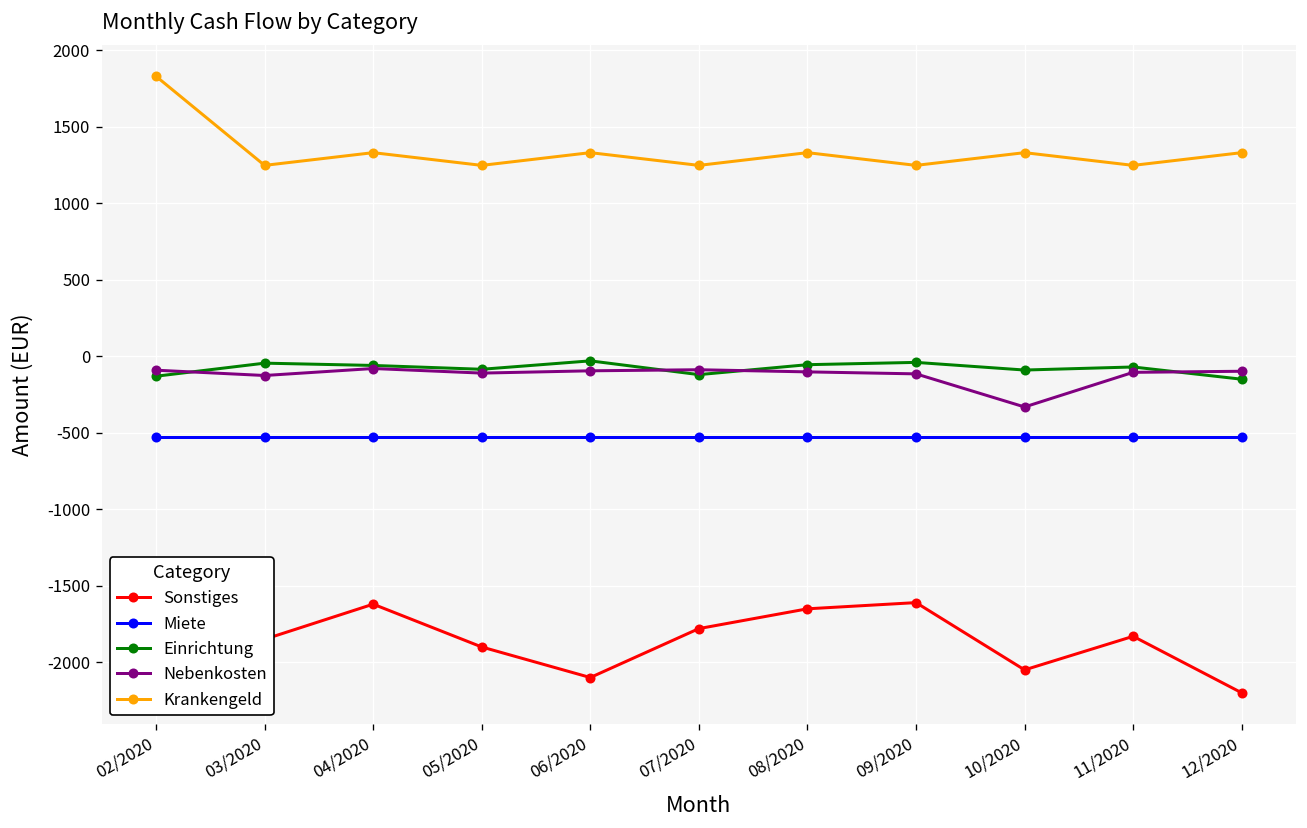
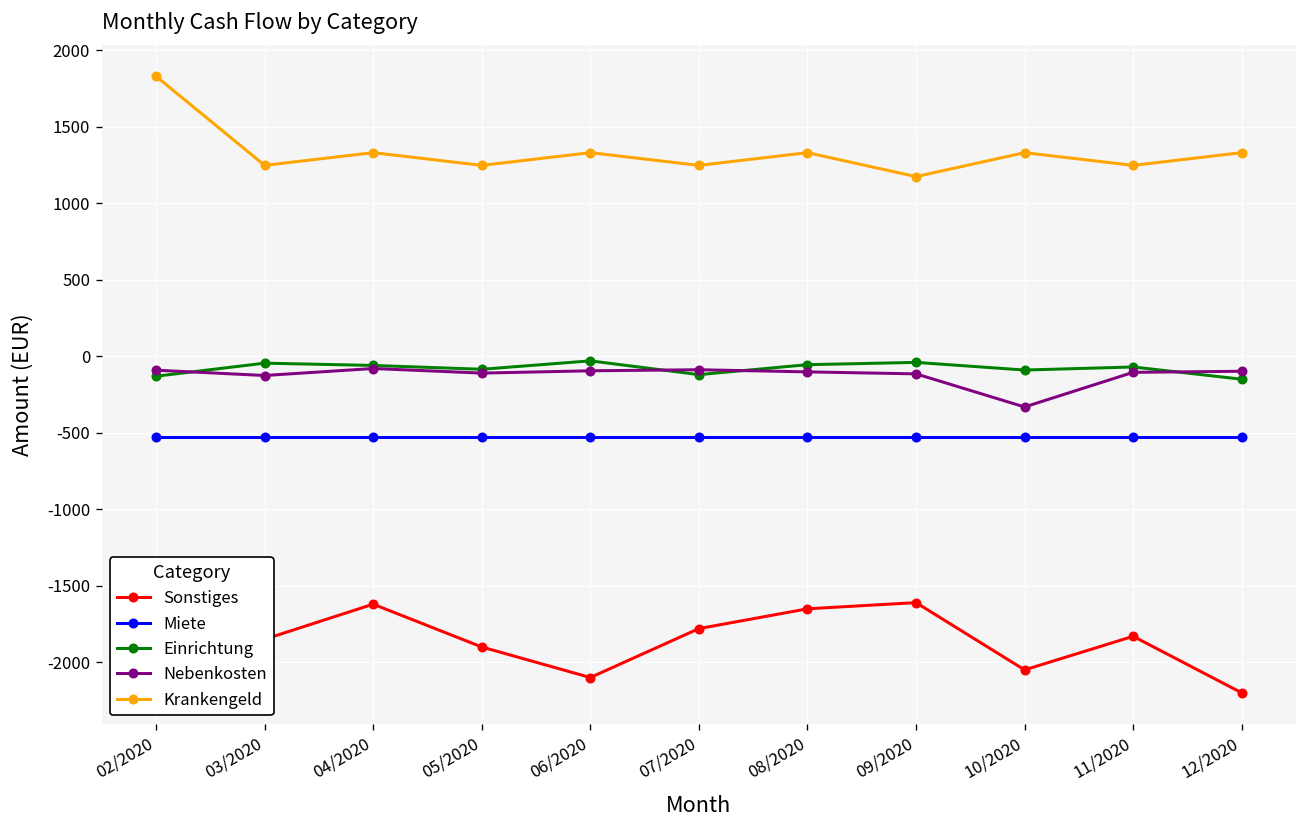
  {
    "Sonstiges": {
      "04/2020": -1620,
      "05/2020": -1900,
      "06/2020": -2100,
      "07/2020": -1780,
      "08/2020": -1650,
      "09/2020": -1610,
      "10/2020": -2050,
      "11/2020": -1830,
      "12/2020": -2200
    },
    "Miete": {
      "02/2020": -530,
      "03/2020": -530,
      "04/2020": -530,
      "05/2020": -530,
      "06/2020": -530,
      "07/2020": -530,
      "08/2020": -530,
      "09/2020": -530,
      "10/2020": -530,
      "11/2020": -530,
      "12/2020": -530
    },
    "Einrichtung": {
      "02/2020": -130,
      "03/2020": -50,
      "04/2020": -60,
      "05/2020": -90,
      "06/2020": -30,
      "07/2020": -120,
      "08/2020": -60,
      "09/2020": -40,
      "10/2020": -90,
      "11/2020": -70,
      "12/2020": -150
    },
    "Nebenkosten": {
      "02/2020": -90,
      "03/2020": -130,
      "04/2020": -80,
      "05/2020": -110,
      "06/2020": -100,
      "07/2020": -90,
      "08/2020": -100,
      "09/2020": -120,
      "10/2020": -330,
      "11/2020": -110,
      "12/2020": -100
    },
    "Krankengeld": {
      "02/2020": 1830,
      "03/2020": 1250,
      "04/2020": 1330,
      "05/2020": 1250,
      "06/2020": 1330,
      "07/2020": 1250,
      "08/2020": 1330,
-     "09/2020": 1250,
+     "09/2020": 1170,
      "10/2020": 1330,
      "11/2020": 1250,
      "12/2020": 1330
    }
  }
